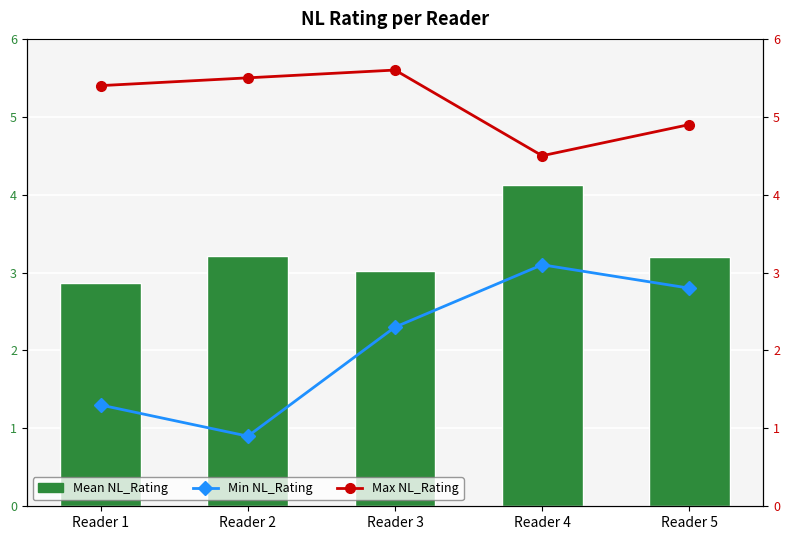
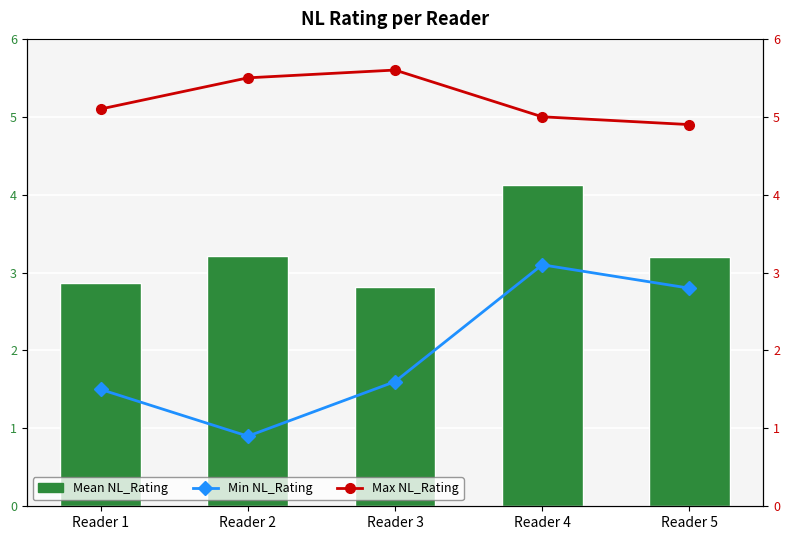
  {
    "Mean NL_Rating": {
      "Reader 1": 2.9,
      "Reader 2": 3.2,
-     "Reader 3": 3.0,
+     "Reader 3": 2.8,
      "Reader 4": 4.1,
      "Reader 5": 3.2
    },
    "Min NL_Rating": {
-     "Reader 1": 1.3,
+     "Reader 1": 1.5,
      "Reader 2": 0.9,
-     "Reader 3": 2.3,
+     "Reader 3": 1.6,
      "Reader 4": 3.1,
      "Reader 5": 2.8
    },
    "Max NL_Rating": {
-     "Reader 1": 5.4,
+     "Reader 1": 5.1,
      "Reader 2": 5.5,
      "Reader 3": 5.6,
-     "Reader 4": 4.5,
+     "Reader 4": 5.0,
      "Reader 5": 4.9
    }
  }
